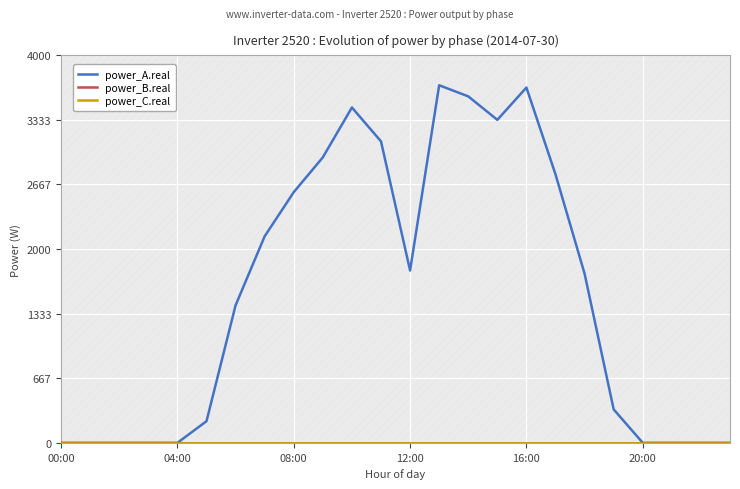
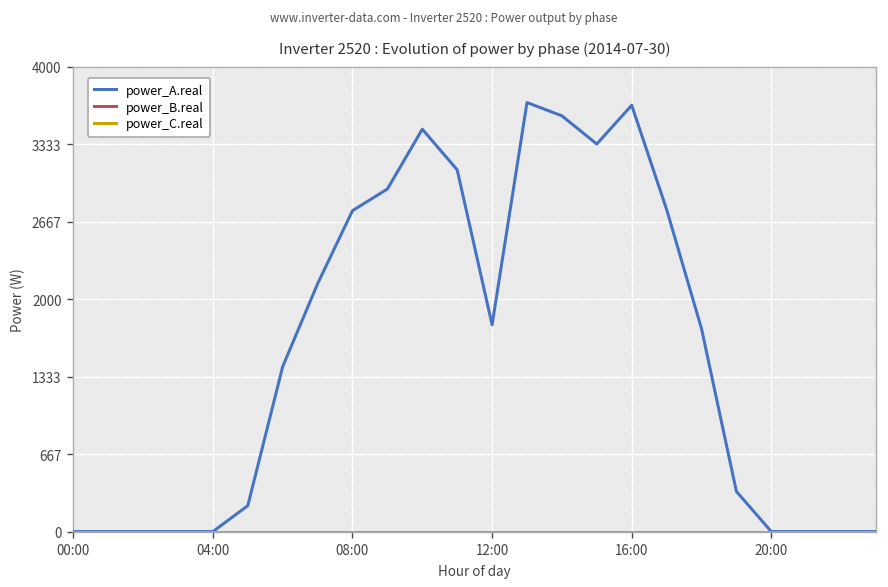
  {
    "power_A.real": {
-     "08:00": 2600,
+     "08:00": 2800,
      "12:00": 1800,
      "16:00": 3700
    },
    "power_C.real": {
      "08:00": 0,
      "12:00": 0,
      "16:00": 0
    }
  }
